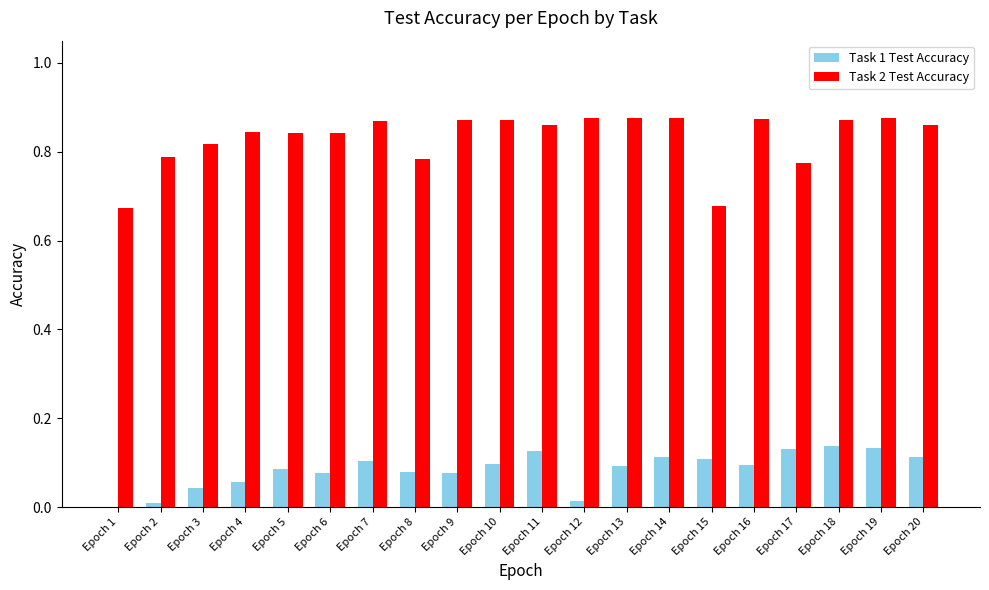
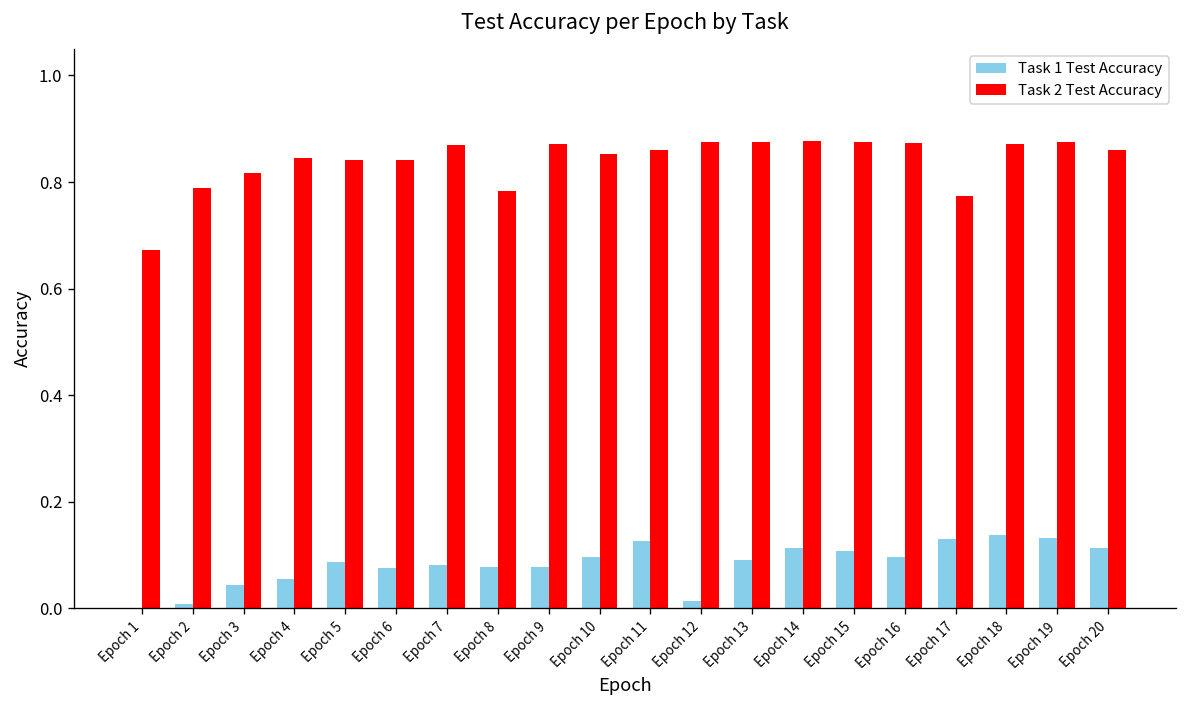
  {
    "Task 1 Test Accuracy": {
      "Epoch 1": 0.00,
      "Epoch 2": 0.01,
      "Epoch 3": 0.04,
      "Epoch 4": 0.06,
      "Epoch 5": 0.09,
      "Epoch 6": 0.08,
-     "Epoch 7": 0.10,
+     "Epoch 7": 0.08,
      "Epoch 8": 0.08,
      "Epoch 9": 0.08,
      "Epoch 10": 0.10,
      "Epoch 11": 0.13,
      "Epoch 12": 0.01,
      "Epoch 13": 0.09,
      "Epoch 14": 0.11,
      "Epoch 15": 0.11,
      "Epoch 16": 0.10,
      "Epoch 17": 0.13,
      "Epoch 18": 0.14,
      "Epoch 19": 0.13,
      "Epoch 20": 0.11
    },
    "Task 2 Test Accuracy": {
      "Epoch 1": 0.67,
      "Epoch 2": 0.79,
      "Epoch 3": 0.82,
      "Epoch 4": 0.84,
      "Epoch 5": 0.84,
      "Epoch 6": 0.84,
      "Epoch 7": 0.87,
      "Epoch 8": 0.78,
      "Epoch 9": 0.87,
-     "Epoch 10": 0.87,
+     "Epoch 10": 0.85,
      "Epoch 11": 0.86,
      "Epoch 12": 0.88,
      "Epoch 13": 0.88,
      "Epoch 14": 0.88,
-     "Epoch 15": 0.68,
+     "Epoch 15": 0.87,
      "Epoch 16": 0.87,
      "Epoch 17": 0.77,
      "Epoch 18": 0.87,
      "Epoch 19": 0.87,
      "Epoch 20": 0.86
    }
  }
